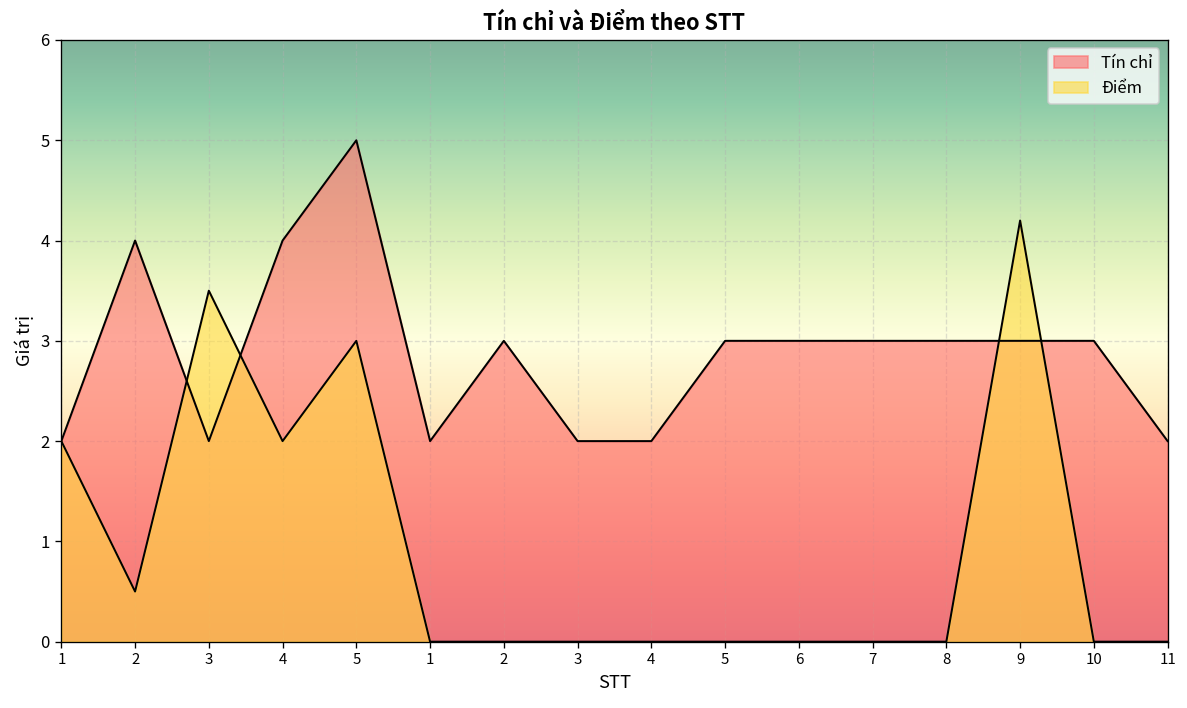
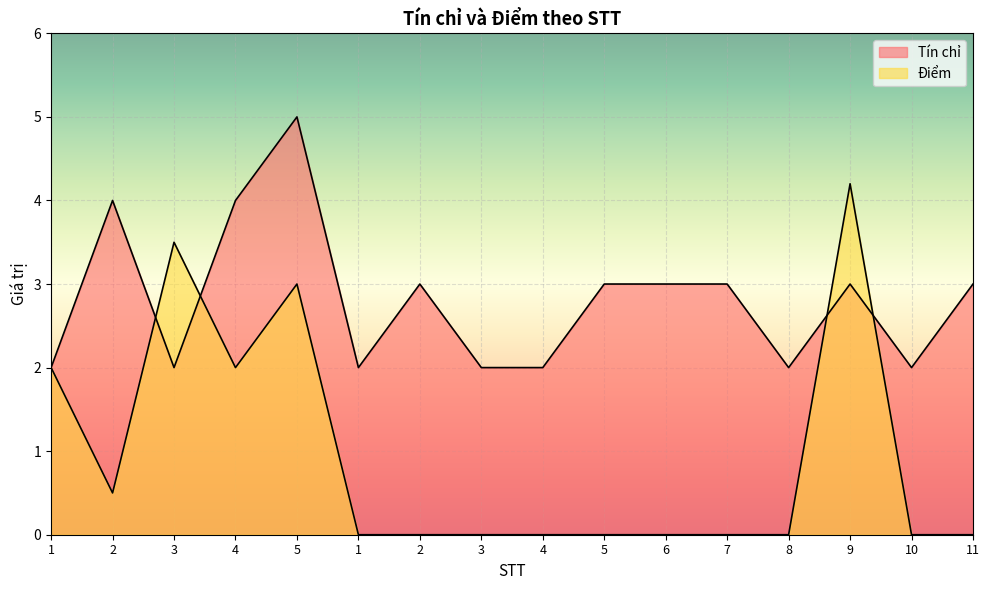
  {
    "Tín chỉ": {
      "6": 3,
      "7": 3,
-     "8": 3,
+     "8": 2,
      "9": 3,
-     "10": 3,
-     "11": 2
+     "10": 2,
+     "11": 3
    },
    "Điểm": {
      "6": 0,
      "7": 0,
      "8": 0,
      "9": 4.2,
      "10": 0,
      "11": 0
    }
  }
